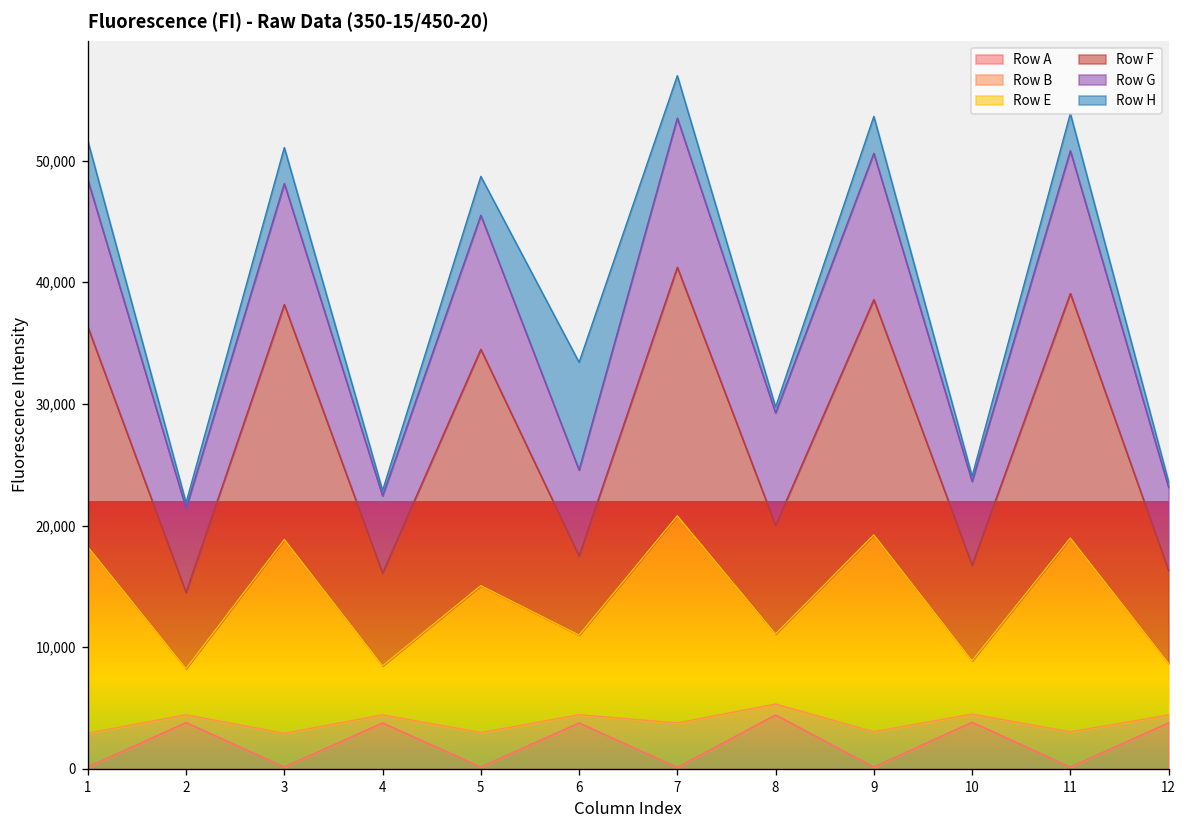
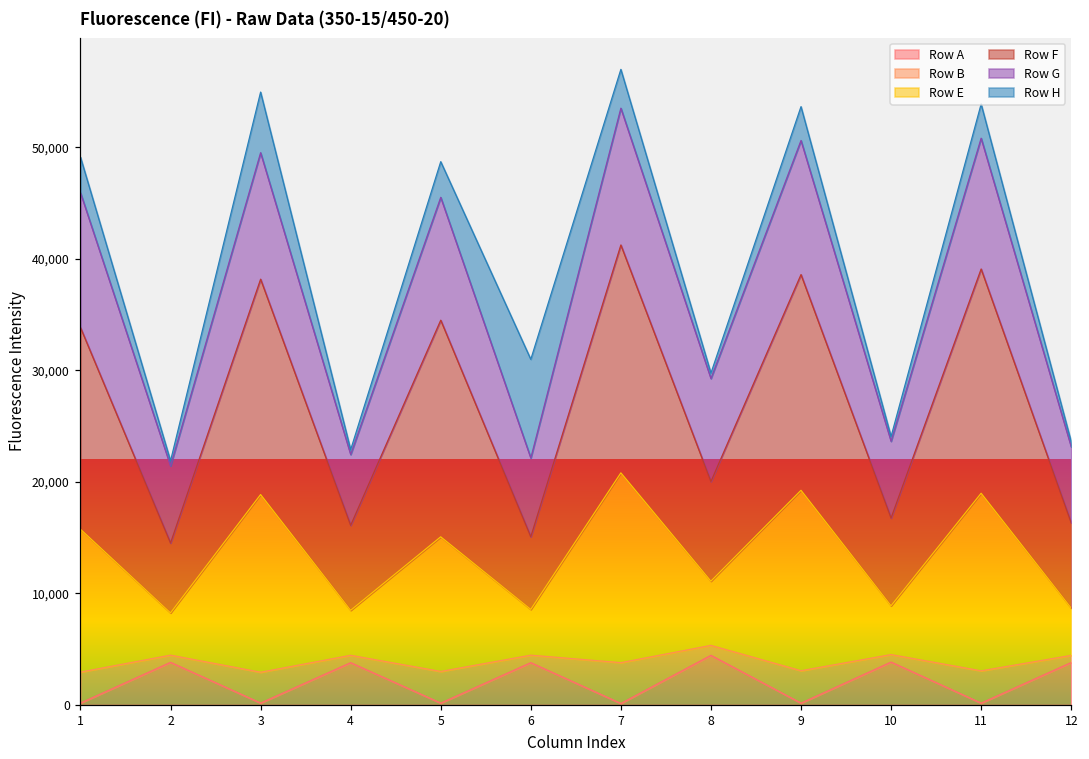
  {
    "Row E": {
-     "1": "15,300",
+     "1": "12,800",
      "2": "3,800",
      "3": "15,900",
      "4": "4,000",
      "5": "12,100",
-     "6": "6,500",
+     "6": "4,100",
      "7": "17,000",
      "8": "5,800",
      "9": "16,200",
      "10": "4,400",
      "11": "15,900",
      "12": "4,200"
    },
    "Row F": {
      "1": "18,100",
      "2": "6,300",
      "3": "19,300",
      "4": "7,600",
      "5": "19,400",
      "6": "6,500",
      "7": "20,400",
      "8": "8,900",
      "9": "19,300",
      "10": "7,900",
      "11": "20,100",
      "12": "7,600"
    },
    "Row G": {
      "1": "12,100",
      "2": "6,900",
-     "3": "10,000",
+     "3": "11,300",
      "4": "6,300",
      "5": "11,000",
      "6": "7,100",
      "7": "12,300",
      "8": "9,200",
      "9": "12,000",
      "10": "6,900",
      "11": "11,700",
      "12": "6,800"
    },
    "Row H": {
      "1": "3,200",
      "2": "500",
-     "3": "3,000",
+     "3": "5,400",
      "4": "400",
      "5": "3,200",
      "6": "8,900",
      "7": "3,500",
      "8": "500",
      "9": "3,000",
      "10": "400",
      "11": "3,100",
      "12": "500"
    }
  }
